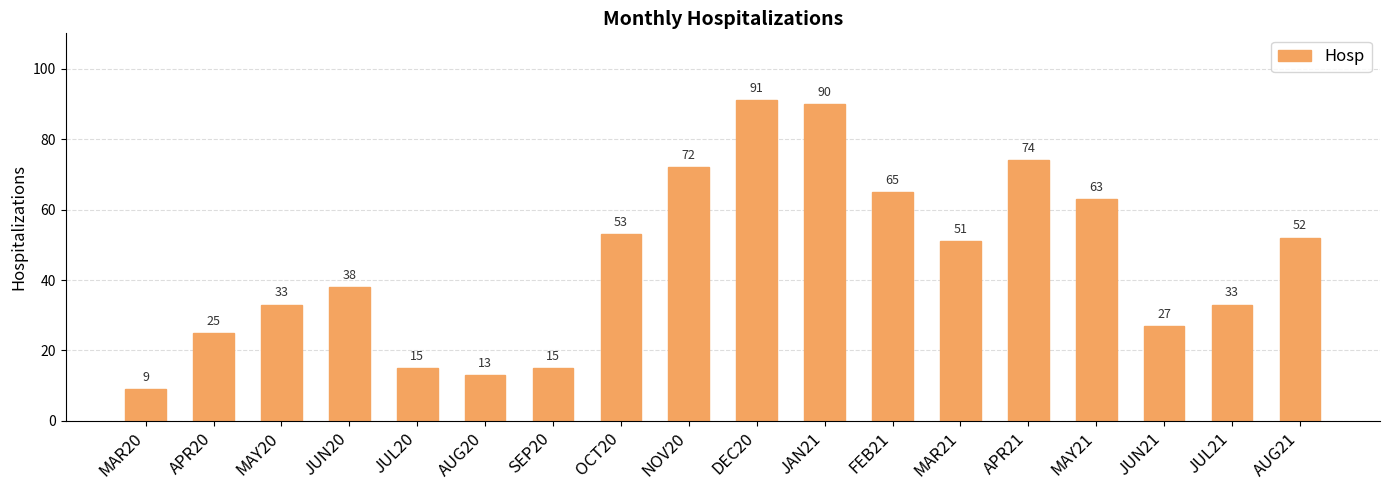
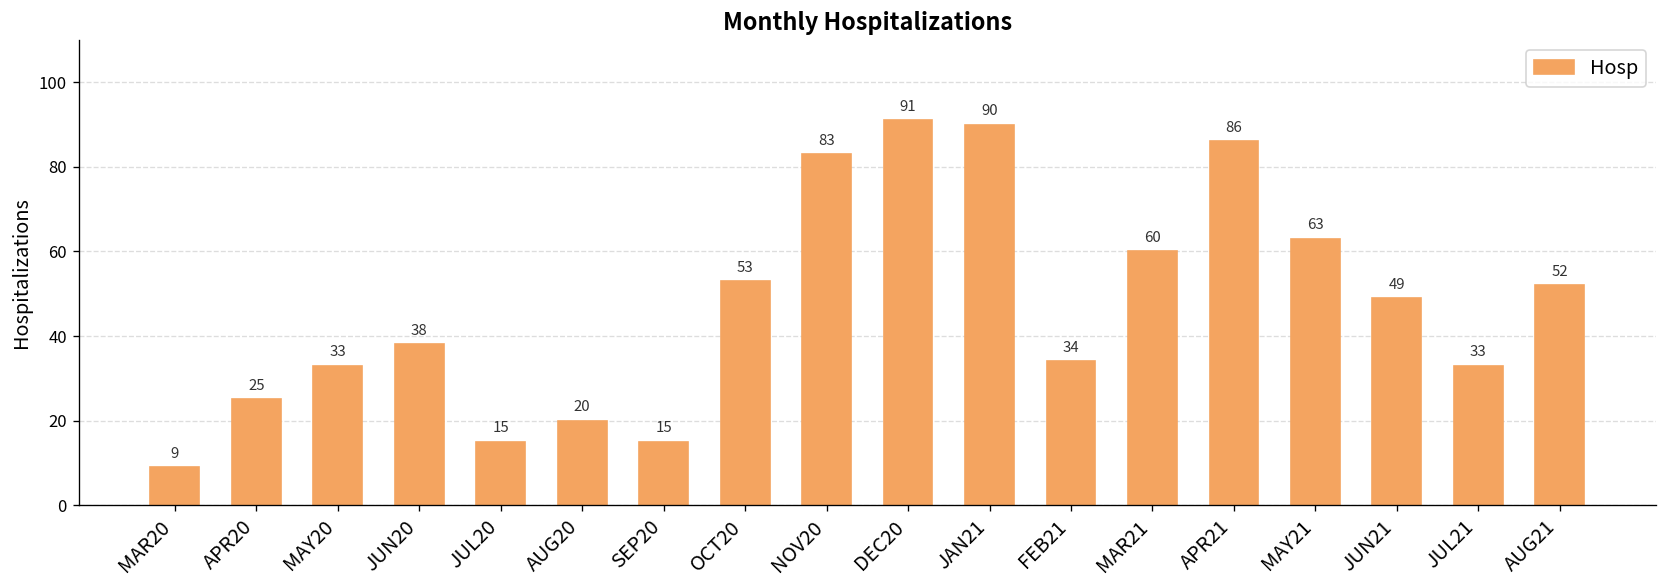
  {
    "MAR20": 9,
    "APR20": 25,
    "MAY20": 33,
    "JUN20": 38,
    "JUL20": 15,
-   "AUG20": 13,
+   "AUG20": 20,
    "SEP20": 15,
    "OCT20": 53,
-   "NOV20": 72,
+   "NOV20": 83,
    "DEC20": 91,
    "JAN21": 90,
-   "FEB21": 65,
-   "MAR21": 51,
-   "APR21": 74,
+   "FEB21": 34,
+   "MAR21": 60,
+   "APR21": 86,
    "MAY21": 63,
-   "JUN21": 27,
+   "JUN21": 49,
    "JUL21": 33,
    "AUG21": 52
  }
